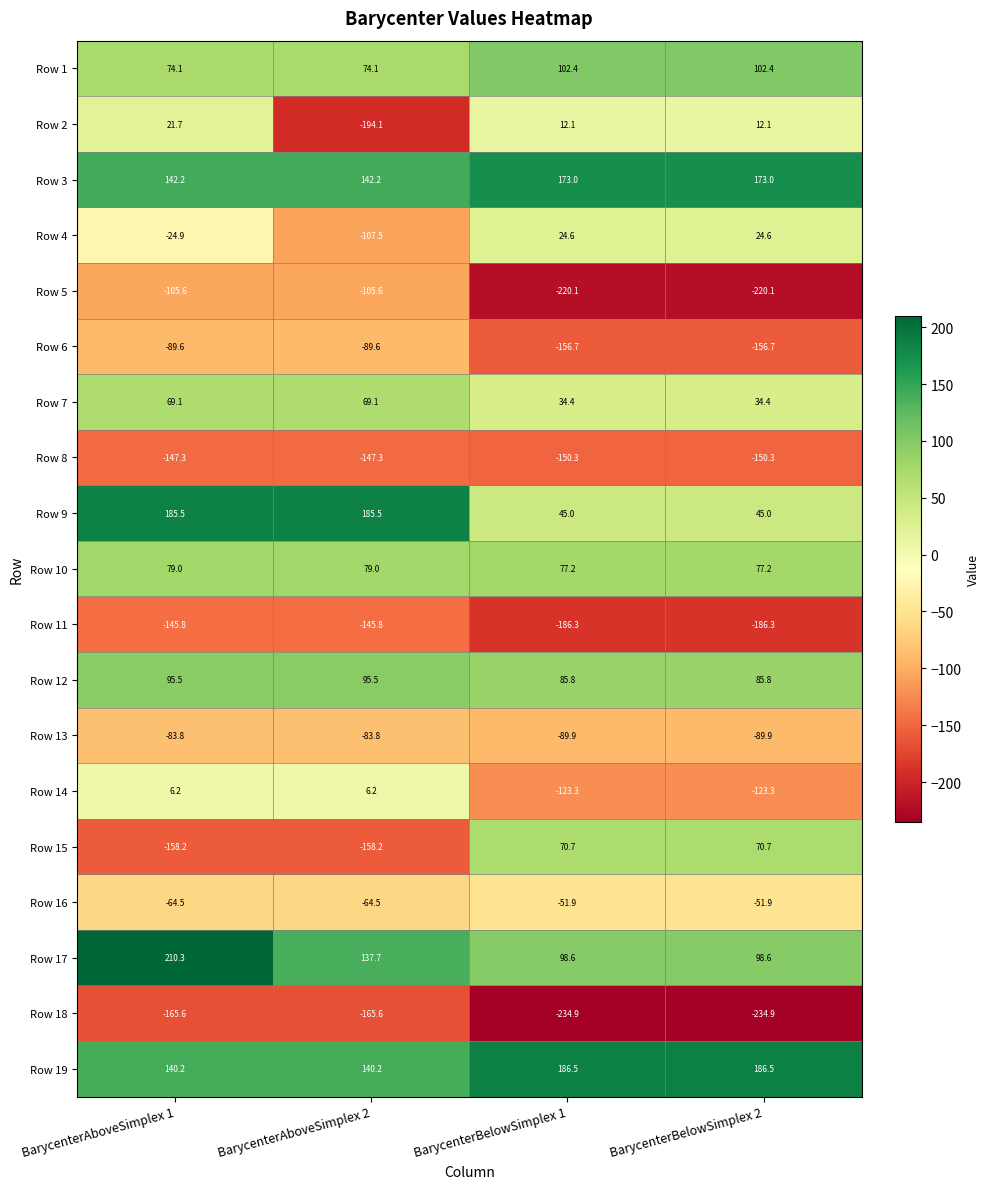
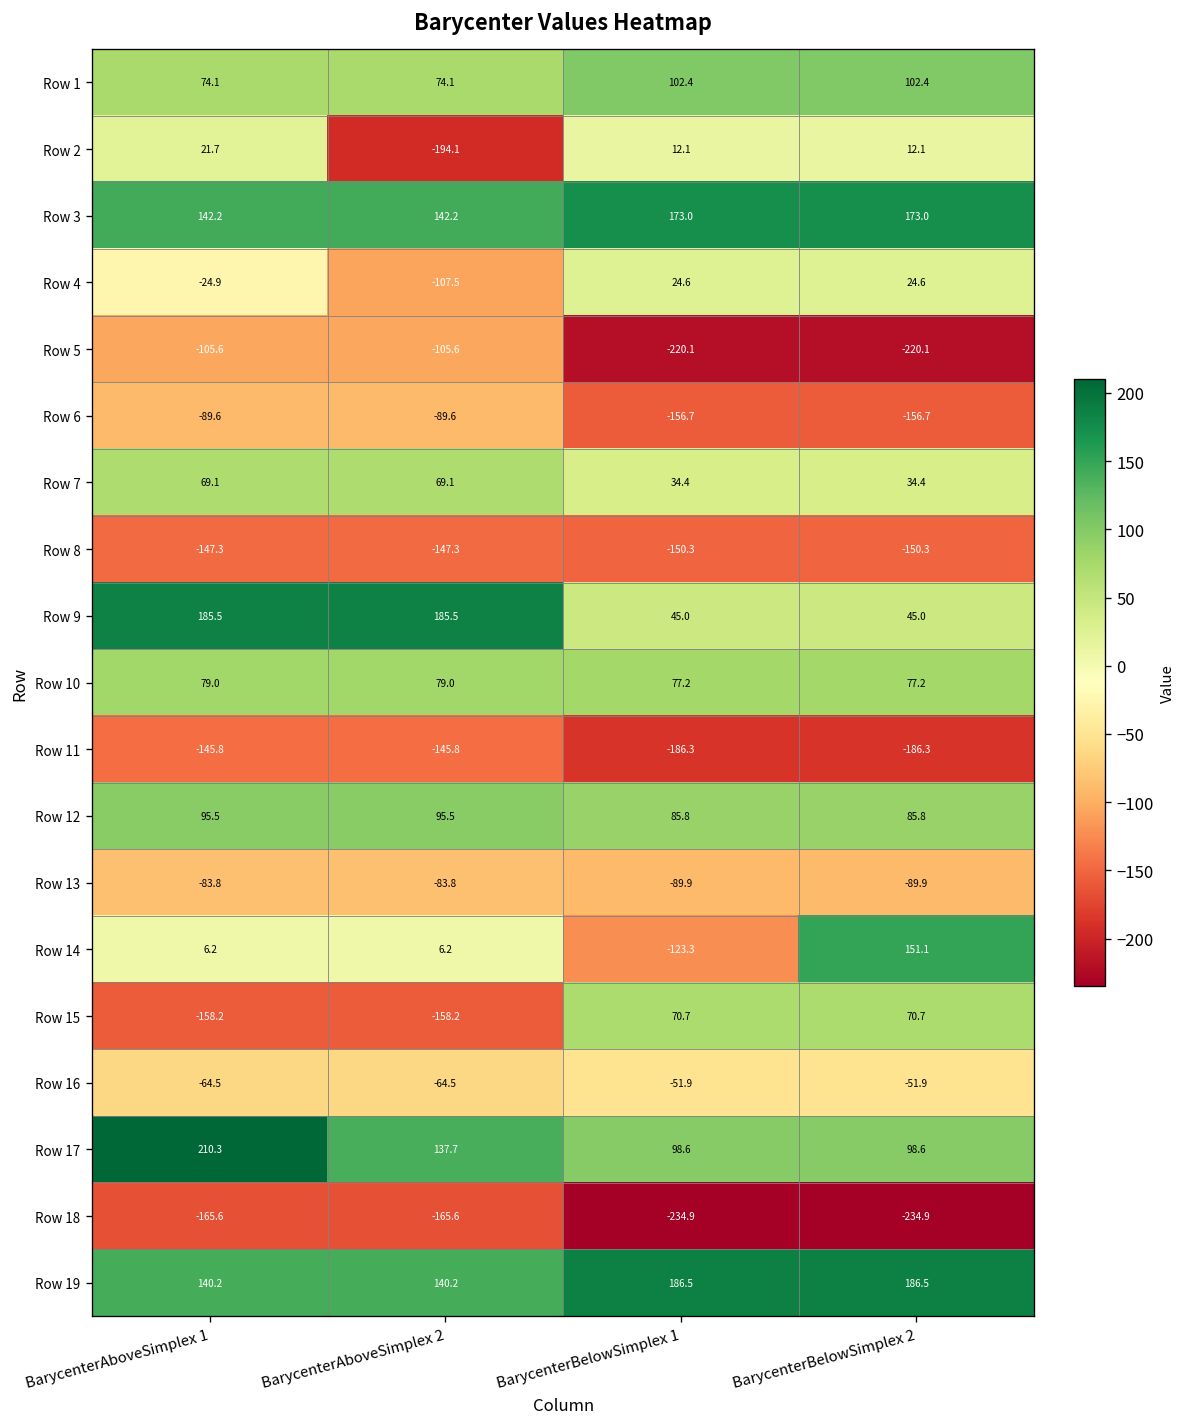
  {
    "Row 1": {
      "BarycenterAboveSimplex 1": 74.1,
      "BarycenterAboveSimplex 2": 74.1,
      "BarycenterBelowSimplex 1": 102.4,
      "BarycenterBelowSimplex 2": 102.4
    },
    "Row 2": {
      "BarycenterAboveSimplex 1": 21.7,
      "BarycenterAboveSimplex 2": -194.1,
      "BarycenterBelowSimplex 1": 12.1,
      "BarycenterBelowSimplex 2": 12.1
    },
    "Row 3": {
      "BarycenterAboveSimplex 1": 142.2,
      "BarycenterAboveSimplex 2": 142.2,
      "BarycenterBelowSimplex 1": 173.0,
      "BarycenterBelowSimplex 2": 173.0
    },
    "Row 4": {
      "BarycenterAboveSimplex 1": -24.9,
      "BarycenterAboveSimplex 2": -107.5,
      "BarycenterBelowSimplex 1": 24.6,
      "BarycenterBelowSimplex 2": 24.6
    },
    "Row 5": {
      "BarycenterAboveSimplex 1": -105.6,
      "BarycenterAboveSimplex 2": -105.6,
      "BarycenterBelowSimplex 1": -220.1,
      "BarycenterBelowSimplex 2": -220.1
    },
    "Row 6": {
      "BarycenterAboveSimplex 1": -89.6,
      "BarycenterAboveSimplex 2": -89.6,
      "BarycenterBelowSimplex 1": -156.7,
      "BarycenterBelowSimplex 2": -156.7
    },
    "Row 7": {
      "BarycenterAboveSimplex 1": 69.1,
      "BarycenterAboveSimplex 2": 69.1,
      "BarycenterBelowSimplex 1": 34.4,
      "BarycenterBelowSimplex 2": 34.4
    },
    "Row 8": {
      "BarycenterAboveSimplex 1": -147.3,
      "BarycenterAboveSimplex 2": -147.3,
      "BarycenterBelowSimplex 1": -150.3,
      "BarycenterBelowSimplex 2": -150.3
    },
    "Row 9": {
      "BarycenterAboveSimplex 1": 185.5,
      "BarycenterAboveSimplex 2": 185.5,
      "BarycenterBelowSimplex 1": 45.0,
      "BarycenterBelowSimplex 2": 45.0
    },
    "Row 10": {
      "BarycenterAboveSimplex 1": 79.0,
      "BarycenterAboveSimplex 2": 79.0,
      "BarycenterBelowSimplex 1": 77.2,
      "BarycenterBelowSimplex 2": 77.2
    },
    "Row 11": {
      "BarycenterAboveSimplex 1": -145.8,
      "BarycenterAboveSimplex 2": -145.8,
      "BarycenterBelowSimplex 1": -186.3,
      "BarycenterBelowSimplex 2": -186.3
    },
    "Row 12": {
      "BarycenterAboveSimplex 1": 95.5,
      "BarycenterAboveSimplex 2": 95.5,
      "BarycenterBelowSimplex 1": 85.8,
      "BarycenterBelowSimplex 2": 85.8
    },
    "Row 13": {
      "BarycenterAboveSimplex 1": -83.8,
      "BarycenterAboveSimplex 2": -83.8,
      "BarycenterBelowSimplex 1": -89.9,
      "BarycenterBelowSimplex 2": -89.9
    },
    "Row 14": {
      "BarycenterAboveSimplex 1": 6.2,
      "BarycenterAboveSimplex 2": 6.2,
      "BarycenterBelowSimplex 1": -123.3,
-     "BarycenterBelowSimplex 2": -123.3
+     "BarycenterBelowSimplex 2": 151.1
    },
    "Row 15": {
      "BarycenterAboveSimplex 1": -158.2,
      "BarycenterAboveSimplex 2": -158.2,
      "BarycenterBelowSimplex 1": 70.7,
      "BarycenterBelowSimplex 2": 70.7
    },
    "Row 16": {
      "BarycenterAboveSimplex 1": -64.5,
      "BarycenterAboveSimplex 2": -64.5,
      "BarycenterBelowSimplex 1": -51.9,
      "BarycenterBelowSimplex 2": -51.9
    },
    "Row 17": {
      "BarycenterAboveSimplex 1": 210.3,
      "BarycenterAboveSimplex 2": 137.7,
      "BarycenterBelowSimplex 1": 98.6,
      "BarycenterBelowSimplex 2": 98.6
    },
    "Row 18": {
      "BarycenterAboveSimplex 1": -165.6,
      "BarycenterAboveSimplex 2": -165.6,
      "BarycenterBelowSimplex 1": -234.9,
      "BarycenterBelowSimplex 2": -234.9
    },
    "Row 19": {
      "BarycenterAboveSimplex 1": 140.2,
      "BarycenterAboveSimplex 2": 140.2,
      "BarycenterBelowSimplex 1": 186.5,
      "BarycenterBelowSimplex 2": 186.5
    }
  }
